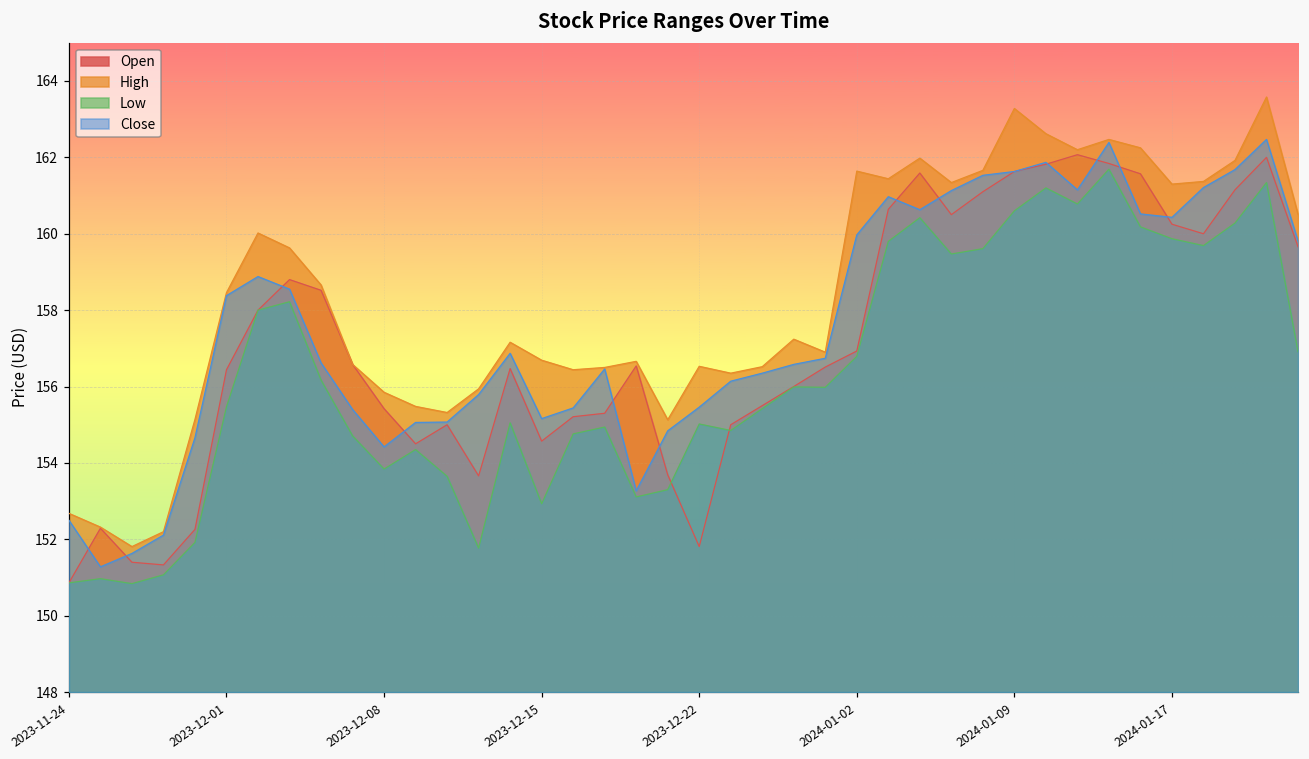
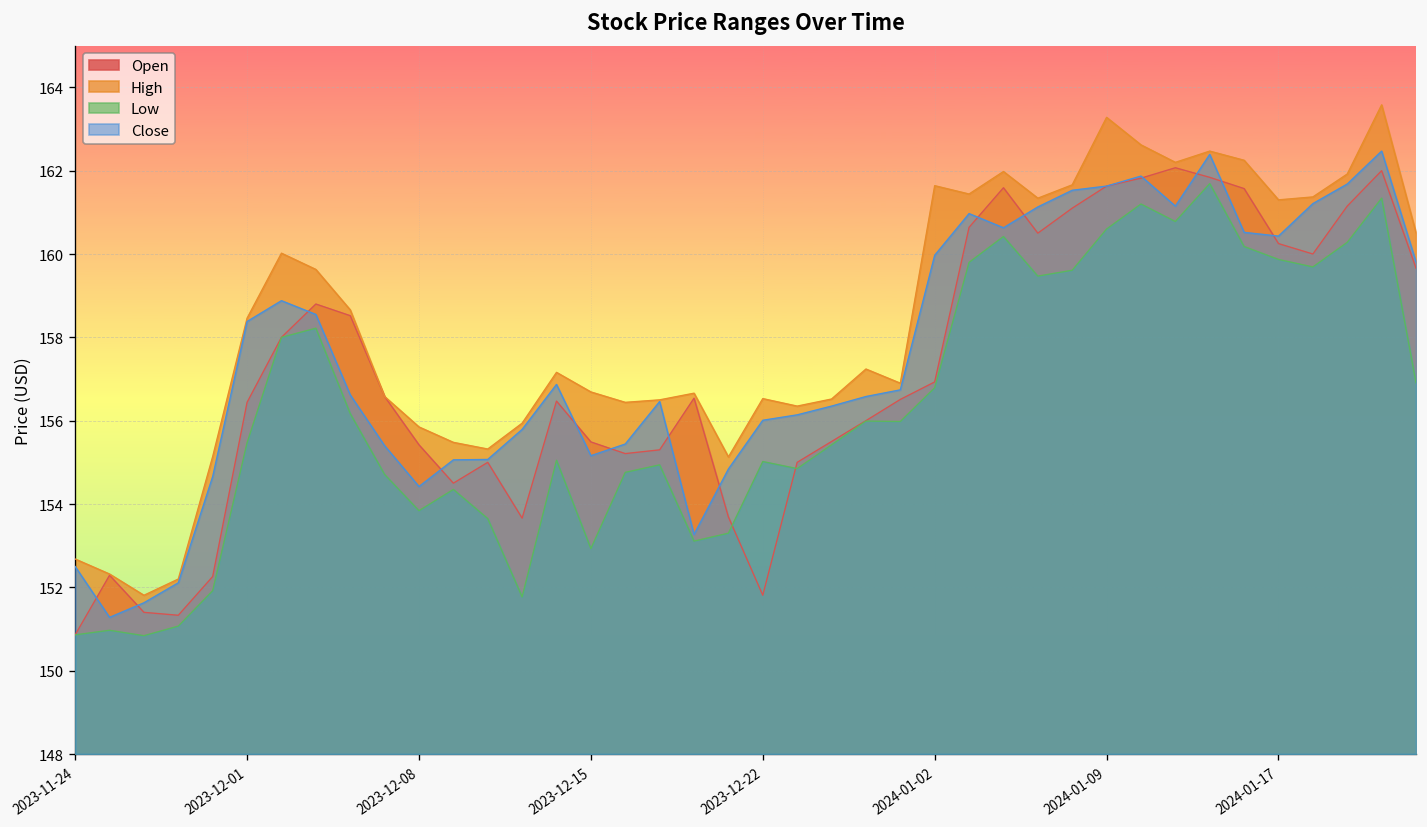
  {
    "Open": {
      "2023-12-01": 156.4,
      "2023-12-08": 155.4,
-     "2023-12-15": 154.6,
+     "2023-12-15": 155.5,
      "2023-12-22": 151.8,
      "2024-01-02": 156.9,
      "2024-01-17": 160.3
    },
    "High": {
      "2023-11-24": 152.7,
      "2023-12-01": 158.5,
      "2023-12-08": 155.9,
      "2023-12-15": 156.7,
      "2023-12-22": 156.5,
      "2024-01-02": 161.6,
      "2024-01-09": 163.3,
      "2024-01-17": 161.3
    },
    "Low": {
      "2023-12-01": 155.5,
      "2023-12-08": 153.8,
      "2023-12-15": 152.9,
      "2023-12-22": 155.0,
      "2024-01-02": 156.8,
      "2024-01-09": 160.6,
      "2024-01-17": 159.9
    },
    "Close": {
      "2023-11-24": 152.5,
      "2023-12-01": 158.4,
      "2023-12-08": 154.4,
      "2023-12-15": 155.2,
-     "2023-12-22": 155.5,
+     "2023-12-22": 156.0,
      "2024-01-02": 160.0,
      "2024-01-17": 160.4
    }
  }
